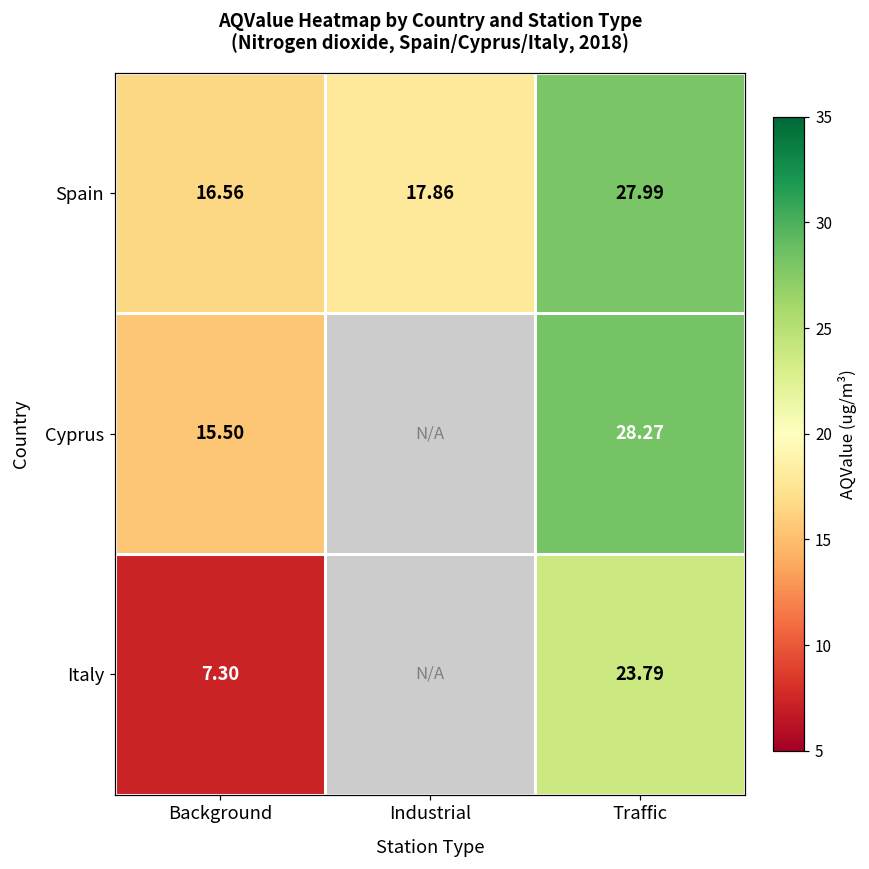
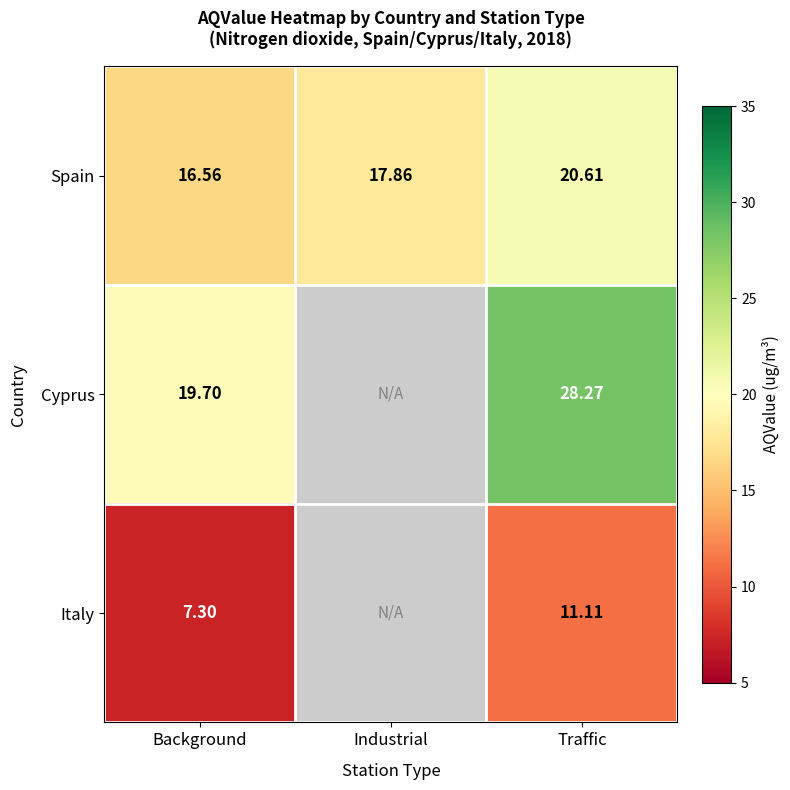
  {
    "Spain": {
      "Background": 16.56,
      "Industrial": 17.86,
-     "Traffic": 27.99
+     "Traffic": 20.61
    },
    "Cyprus": {
-     "Background": 15.50,
+     "Background": 19.70,
      "Traffic": 28.27
    },
    "Italy": {
      "Background": 7.30,
-     "Traffic": 23.79
+     "Traffic": 11.11
    }
  }
